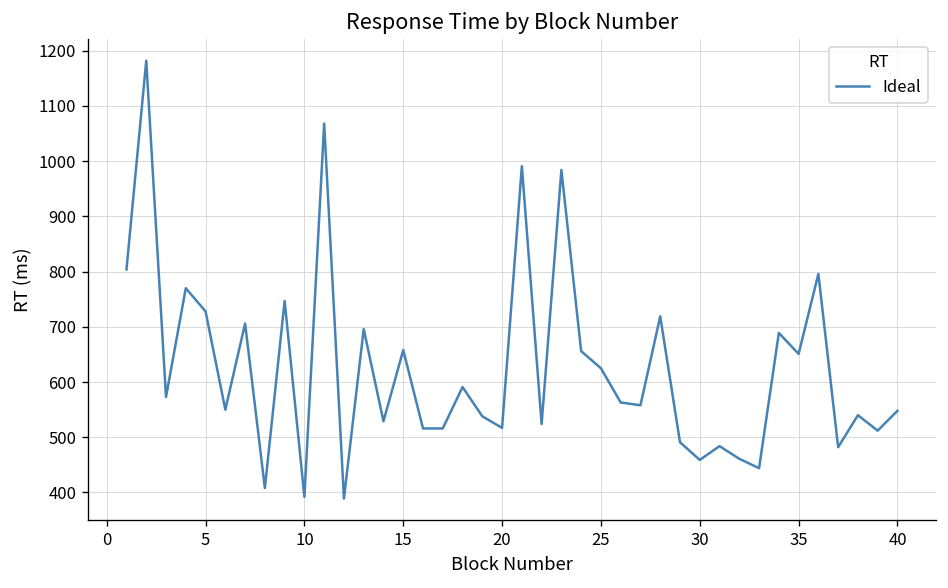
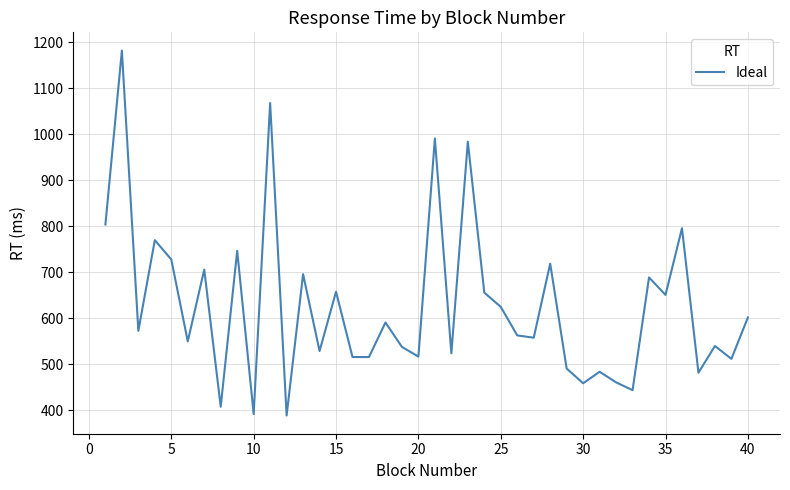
  {
    "5": 730,
    "10": 390,
    "15": 660,
    "20": 520,
    "25": 630,
    "30": 460,
    "35": 650,
-   "40": 550
+   "40": 600
  }
